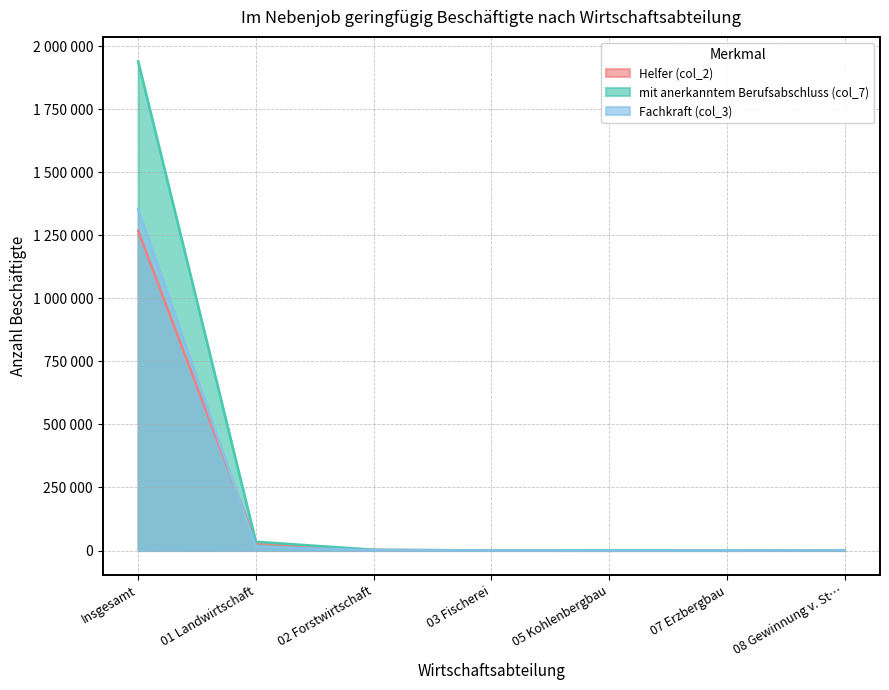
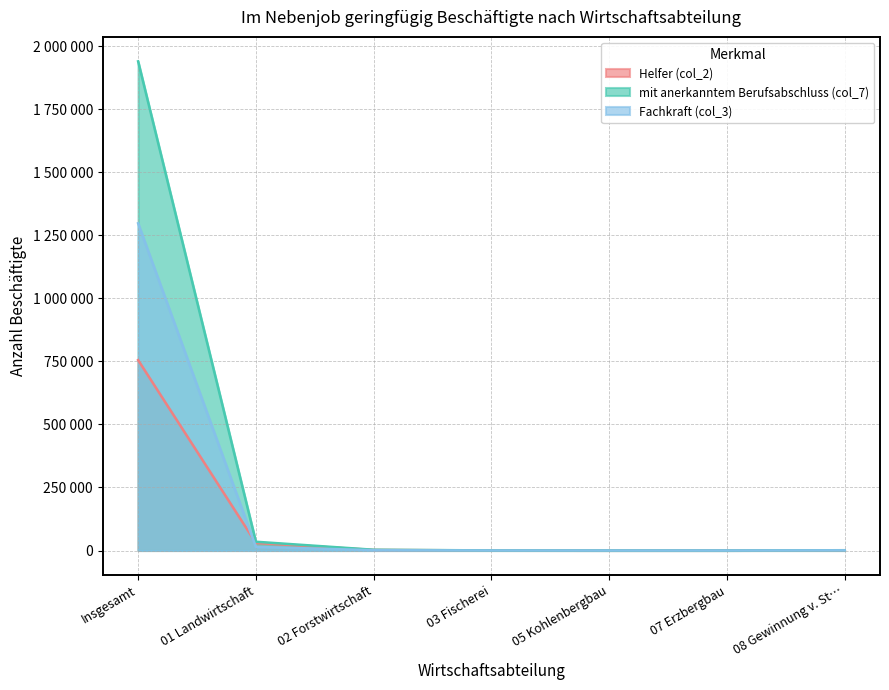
  {
    "Helfer (col_2)": {
-     "Insgesamt": 1270000
+     "Insgesamt": 750000
    },
    "mit anerkanntem Berufsabschluss (col_7)": {
      "Insgesamt": 1940000
    },
    "Fachkraft (col_3)": {
-     "Insgesamt": 1350000,
+     "Insgesamt": 1300000,
      "01 Landwirtschaft": 10000
    }
  }
